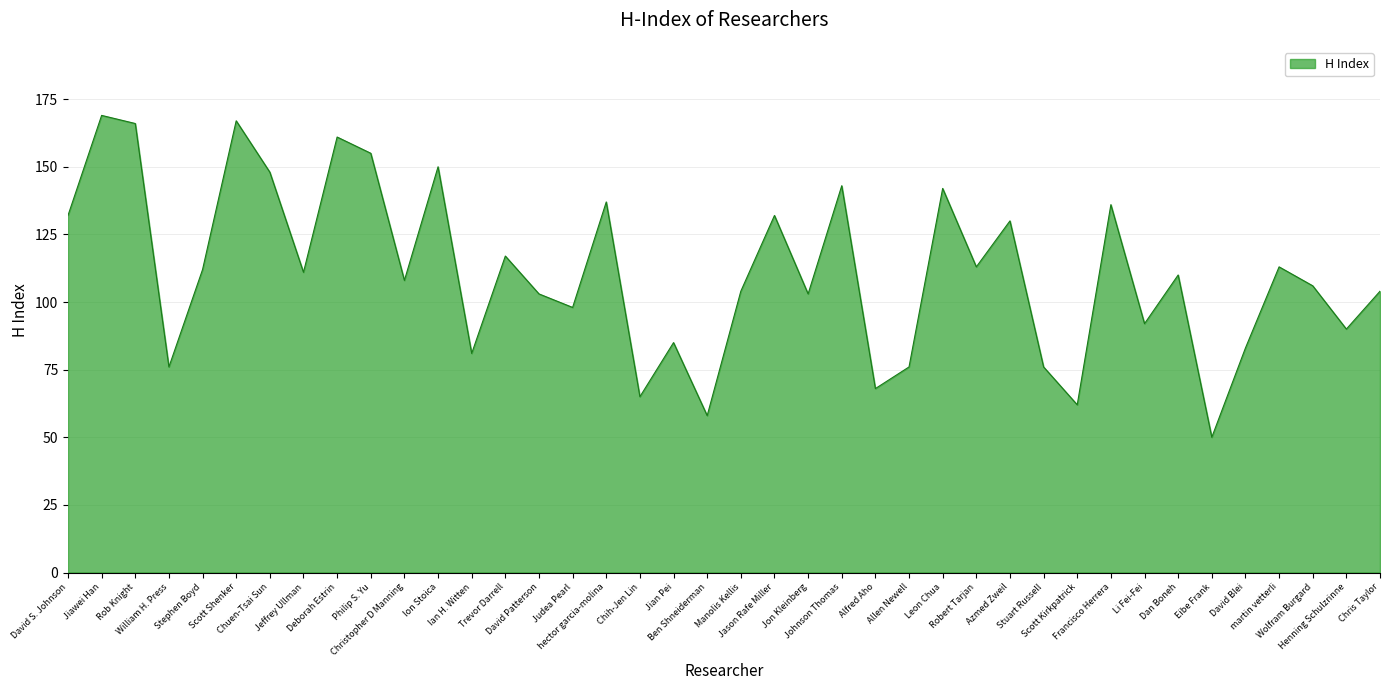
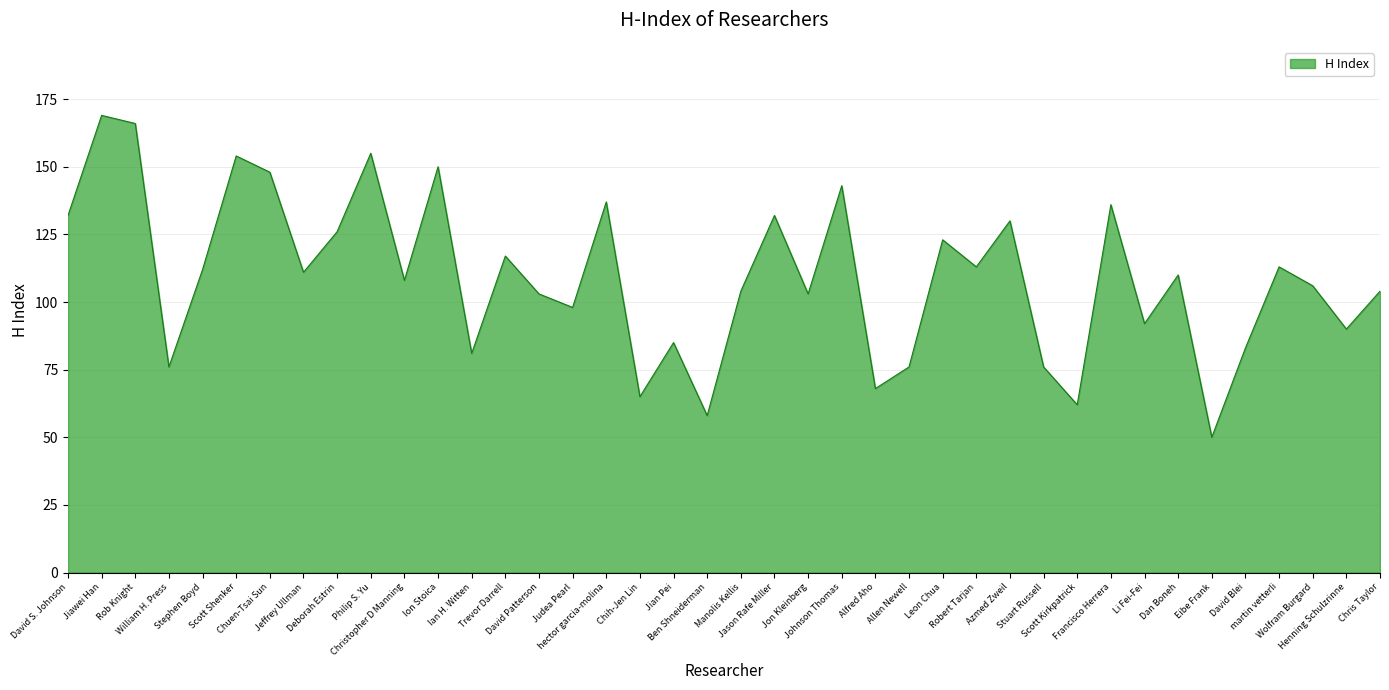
  {
    "David S. Johnson": 132,
    "Jiawei Han": 169,
    "Rob Knight": 166,
    "William H. Press": 76,
    "Stephen Boyd": 112,
-   "Scott Shenker": 167,
+   "Scott Shenker": 154,
    "Chuen-Tsai Sun": 148,
    "Jeffrey Ullman": 111,
-   "Deborah Estrin": 161,
+   "Deborah Estrin": 126,
    "Philip S. Yu": 155,
    "Christopher D Manning": 108,
    "Ion Stoica": 150,
    "Ian H. Witten": 81,
    "Trevor Darrell": 117,
    "David Patterson": 103,
    "Judea Pearl": 98,
    "hector garcia-molina": 137,
    "Chih-Jen Lin": 65,
    "Jian Pei": 85,
    "Ben Shneiderman": 58,
    "Manolis Kellis": 104,
    "Jason Rafe Miller": 132,
    "Jon Kleinberg": 103,
    "Johnson Thomas": 143,
    "Alfred Aho": 68,
    "Allen Newell": 76,
-   "Leon Chua": 142,
+   "Leon Chua": 123,
    "Robert Tarjan": 113,
    "Azmed Zweil": 130,
    "Stuart Russell": 76,
    "Scott Kirkpatrick": 62,
    "Francisco Herrera": 136,
    "Li Fei-Fei": 92,
    "Dan Boneh": 110,
    "Eibe Frank": 50,
    "David Blei": 83,
    "martin vetterli": 113,
    "Wolfram Burgard": 106,
    "Henning Schulzrinne": 90,
    "Chris Taylor": 104
  }
